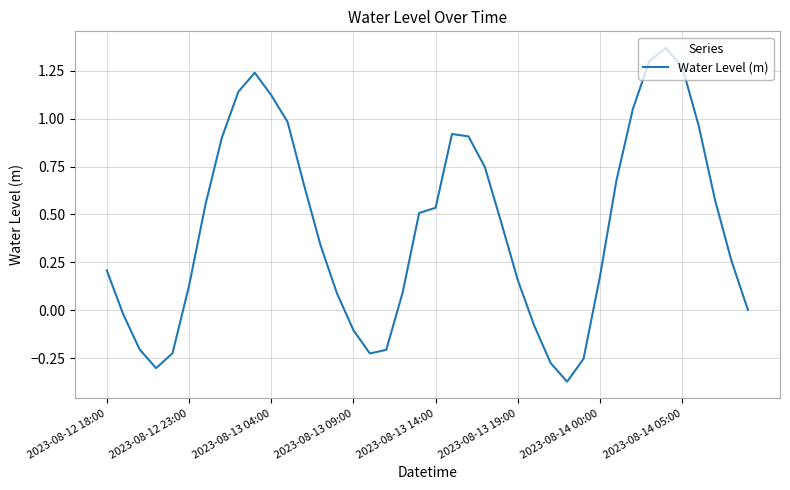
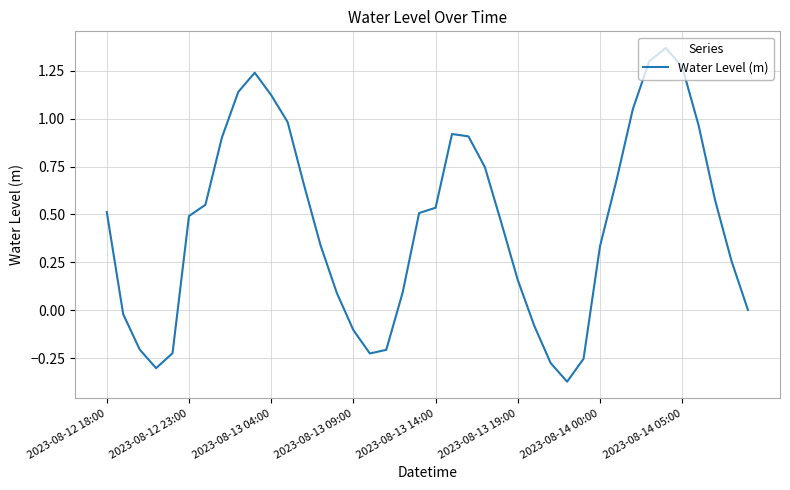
  {
-   "2023-08-12 18:00": 0.21,
-   "2023-08-12 23:00": 0.13,
+   "2023-08-12 18:00": 0.51,
+   "2023-08-12 23:00": 0.49,
    "2023-08-13 04:00": 1.12,
    "2023-08-13 09:00": -0.10,
    "2023-08-13 14:00": 0.53,
    "2023-08-13 19:00": 0.16,
-   "2023-08-14 00:00": 0.18
+   "2023-08-14 00:00": 0.33
  }
